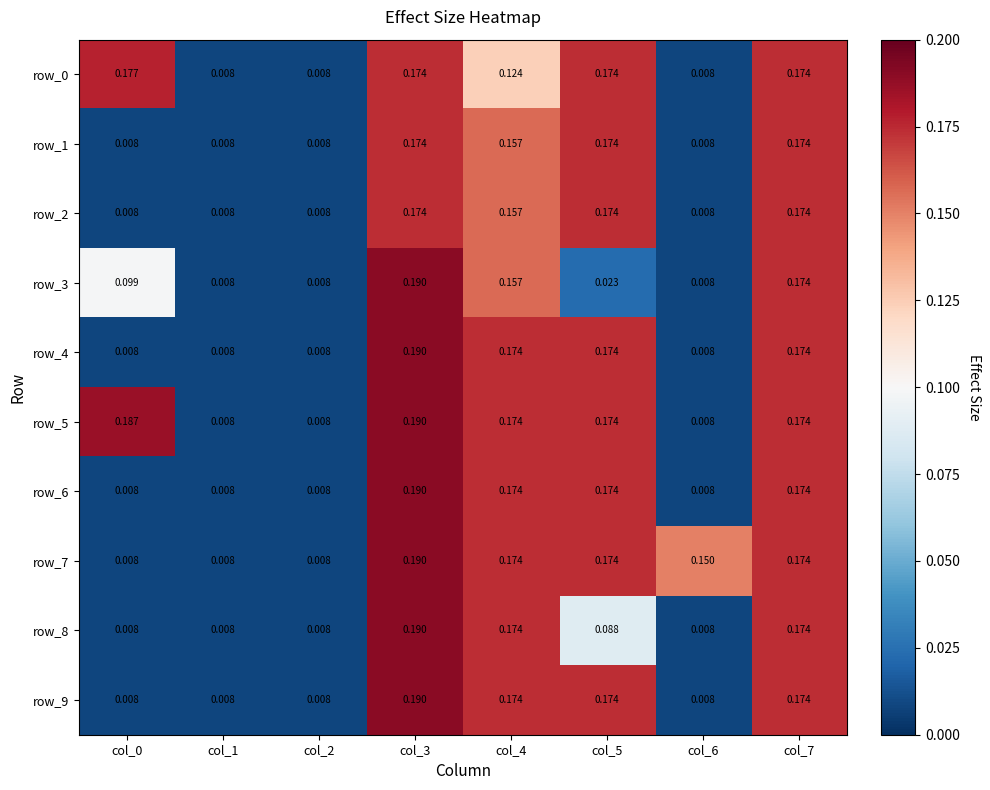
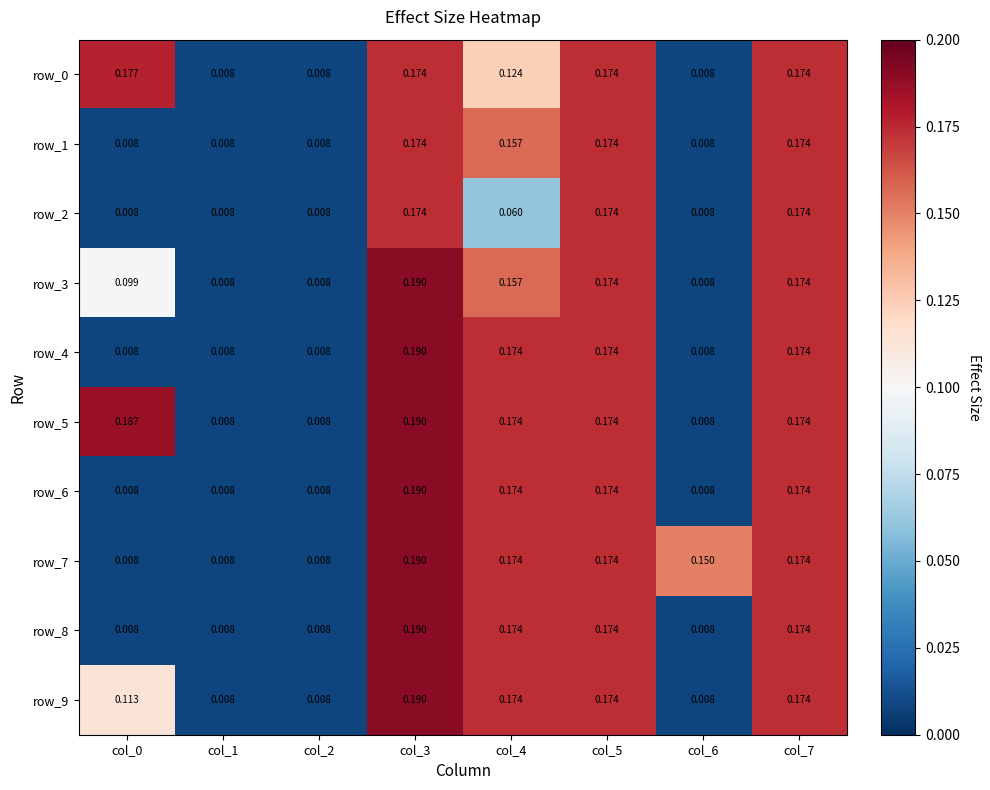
  {
    "row_0": {
      "col_0": 0.177,
      "col_1": 0.008,
      "col_2": 0.008,
      "col_3": 0.174,
      "col_4": 0.124,
      "col_5": 0.174,
      "col_6": 0.008,
      "col_7": 0.174
    },
    "row_1": {
      "col_0": 0.008,
      "col_1": 0.008,
      "col_2": 0.008,
      "col_3": 0.174,
      "col_4": 0.157,
      "col_5": 0.174,
      "col_6": 0.008,
      "col_7": 0.174
    },
    "row_2": {
      "col_0": 0.008,
      "col_1": 0.008,
      "col_2": 0.008,
      "col_3": 0.174,
-     "col_4": 0.157,
+     "col_4": 0.060,
      "col_5": 0.174,
      "col_6": 0.008,
      "col_7": 0.174
    },
    "row_3": {
      "col_0": 0.099,
      "col_1": 0.008,
      "col_2": 0.008,
      "col_3": 0.190,
      "col_4": 0.157,
-     "col_5": 0.023,
+     "col_5": 0.174,
      "col_6": 0.008,
      "col_7": 0.174
    },
    "row_4": {
      "col_0": 0.008,
      "col_1": 0.008,
      "col_2": 0.008,
      "col_3": 0.190,
      "col_4": 0.174,
      "col_5": 0.174,
      "col_6": 0.008,
      "col_7": 0.174
    },
    "row_5": {
      "col_0": 0.187,
      "col_1": 0.008,
      "col_2": 0.008,
      "col_3": 0.190,
      "col_4": 0.174,
      "col_5": 0.174,
      "col_6": 0.008,
      "col_7": 0.174
    },
    "row_6": {
      "col_0": 0.008,
      "col_1": 0.008,
      "col_2": 0.008,
      "col_3": 0.190,
      "col_4": 0.174,
      "col_5": 0.174,
      "col_6": 0.008,
      "col_7": 0.174
    },
    "row_7": {
      "col_0": 0.008,
      "col_1": 0.008,
      "col_2": 0.008,
      "col_3": 0.190,
      "col_4": 0.174,
      "col_5": 0.174,
      "col_6": 0.150,
      "col_7": 0.174
    },
    "row_8": {
      "col_0": 0.008,
      "col_1": 0.008,
      "col_2": 0.008,
      "col_3": 0.190,
      "col_4": 0.174,
-     "col_5": 0.088,
+     "col_5": 0.174,
      "col_6": 0.008,
      "col_7": 0.174
    },
    "row_9": {
-     "col_0": 0.008,
+     "col_0": 0.113,
      "col_1": 0.008,
      "col_2": 0.008,
      "col_3": 0.190,
      "col_4": 0.174,
      "col_5": 0.174,
      "col_6": 0.008,
      "col_7": 0.174
    }
  }
